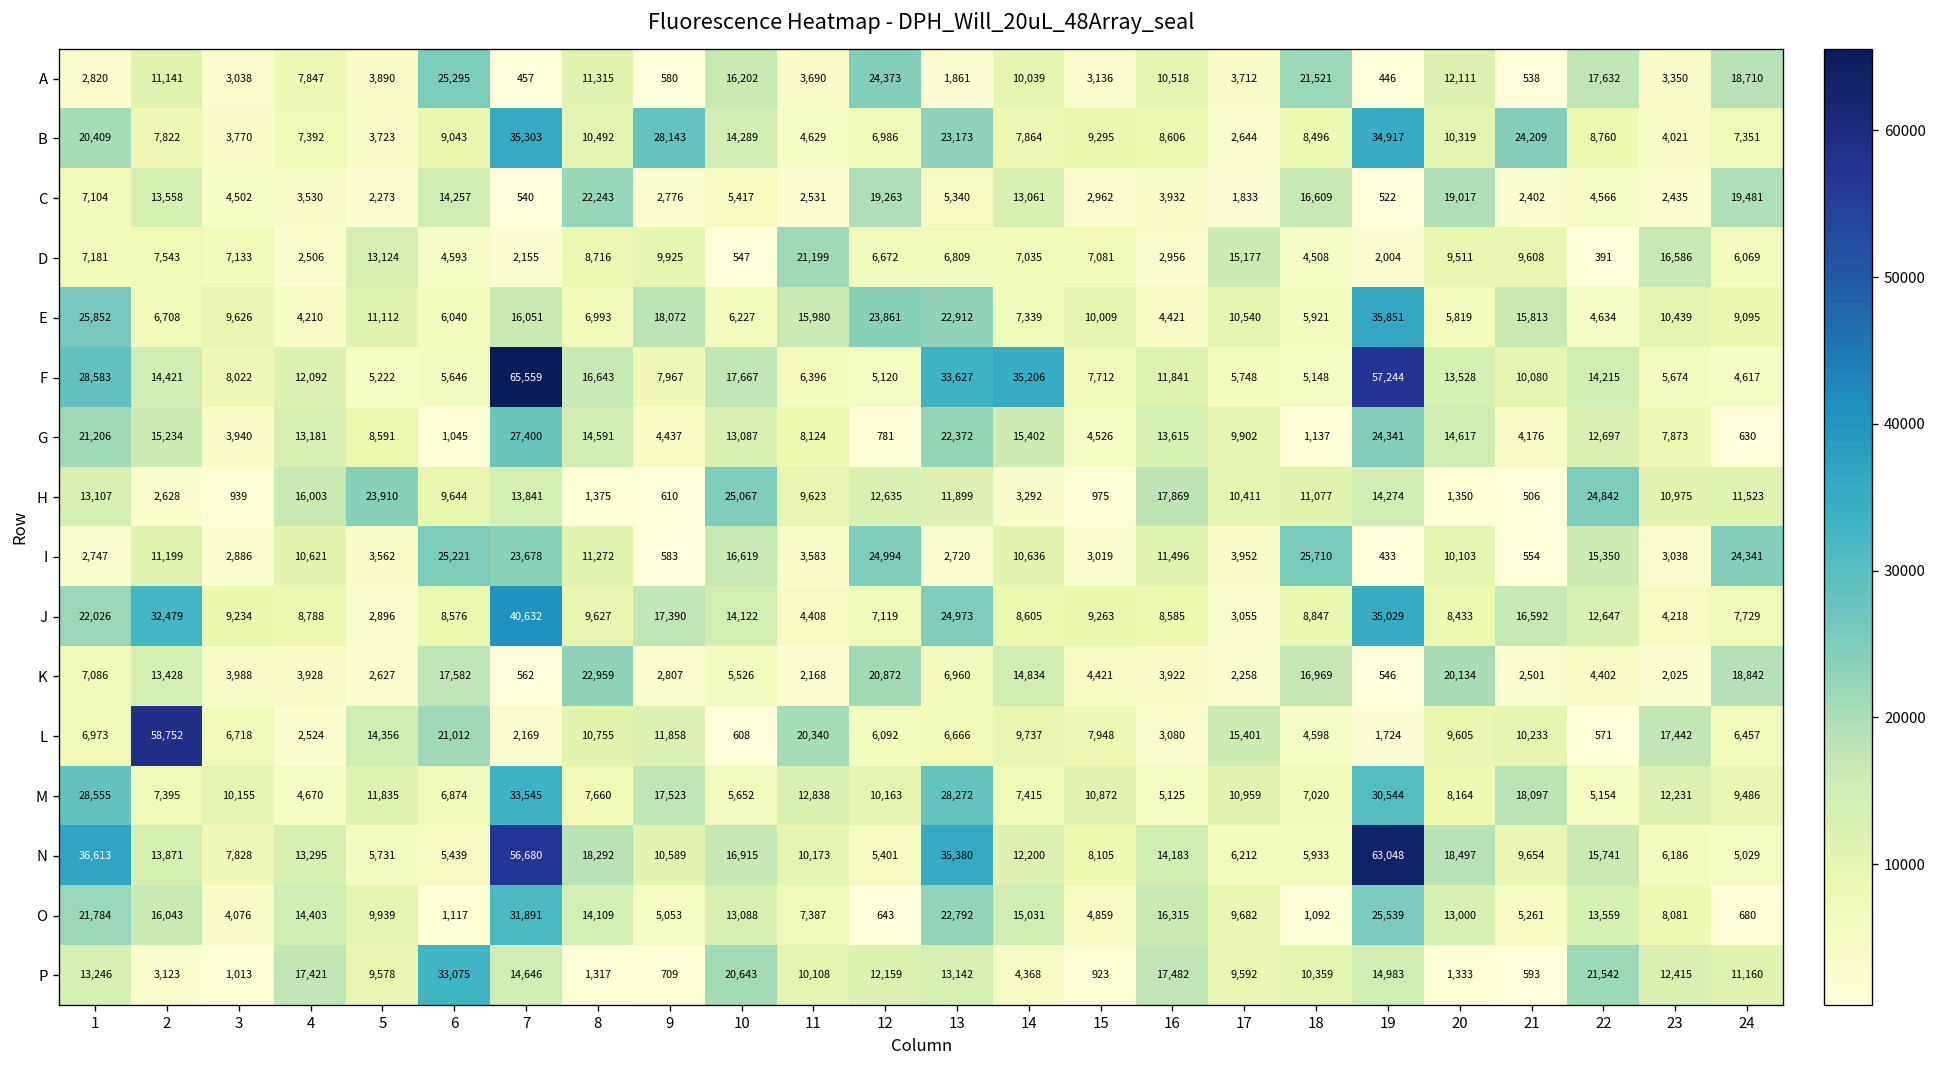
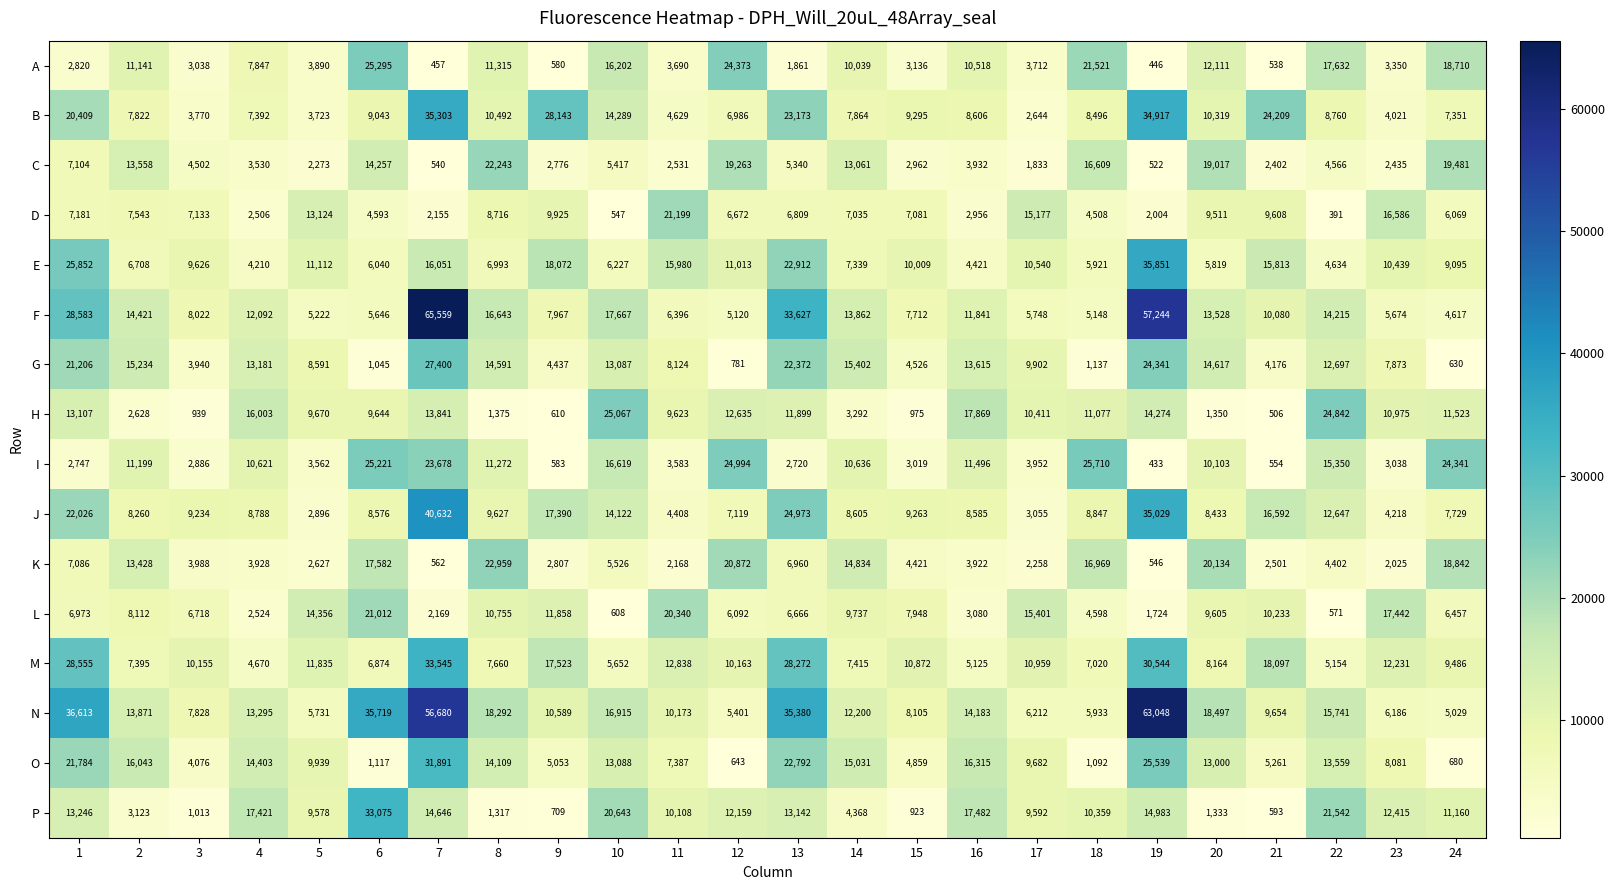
  {
    "E": {
      "1": "25,852",
      "2": "6,708",
      "3": "9,626",
      "4": "4,210",
      "5": "11,112",
      "6": "6,040",
      "7": "16,051",
      "8": "6,993",
      "9": "18,072",
      "10": "6,227",
      "11": "15,980",
-     "12": "23,861",
+     "12": "11,013",
      "13": "22,912",
      "14": "7,339",
      "15": "10,009",
      "16": "4,421",
      "17": "10,540",
      "18": "5,921",
      "19": "35,851",
      "20": "5,819",
      "21": "15,813",
      "22": "4,634",
      "23": "10,439",
      "24": "9,095"
    },
    "F": {
      "1": "28,583",
      "2": "14,421",
      "3": "8,022",
      "4": "12,092",
      "5": "5,222",
      "6": "5,646",
      "7": "65,559",
      "8": "16,643",
      "9": "7,967",
      "10": "17,667",
      "11": "6,396",
      "12": "5,120",
      "13": "33,627",
-     "14": "35,206",
+     "14": "13,862",
      "15": "7,712",
      "16": "11,841",
      "17": "5,748",
      "18": "5,148",
      "19": "57,244",
      "20": "13,528",
      "21": "10,080",
      "22": "14,215",
      "23": "5,674",
      "24": "4,617"
    },
    "H": {
      "1": "13,107",
      "2": "2,628",
      "3": "939",
      "4": "16,003",
-     "5": "23,910",
+     "5": "9,670",
      "6": "9,644",
      "7": "13,841",
      "8": "1,375",
      "9": "610",
      "10": "25,067",
      "11": "9,623",
      "12": "12,635",
      "13": "11,899",
      "14": "3,292",
      "15": "975",
      "16": "17,869",
      "17": "10,411",
      "18": "11,077",
      "19": "14,274",
      "20": "1,350",
      "21": "506",
      "22": "24,842",
      "23": "10,975",
      "24": "11,523"
    },
    "J": {
      "1": "22,026",
-     "2": "32,479",
+     "2": "8,260",
      "3": "9,234",
      "4": "8,788",
      "5": "2,896",
      "6": "8,576",
      "7": "40,632",
      "8": "9,627",
      "9": "17,390",
      "10": "14,122",
      "11": "4,408",
      "12": "7,119",
      "13": "24,973",
      "14": "8,605",
      "15": "9,263",
      "16": "8,585",
      "17": "3,055",
      "18": "8,847",
      "19": "35,029",
      "20": "8,433",
      "21": "16,592",
      "22": "12,647",
      "23": "4,218",
      "24": "7,729"
    },
    "L": {
      "1": "6,973",
-     "2": "58,752",
+     "2": "8,112",
      "3": "6,718",
      "4": "2,524",
      "5": "14,356",
      "6": "21,012",
      "7": "2,169",
      "8": "10,755",
      "9": "11,858",
      "10": "608",
      "11": "20,340",
      "12": "6,092",
      "13": "6,666",
      "14": "9,737",
      "15": "7,948",
      "16": "3,080",
      "17": "15,401",
      "18": "4,598",
      "19": "1,724",
      "20": "9,605",
      "21": "10,233",
      "22": "571",
      "23": "17,442",
      "24": "6,457"
    },
    "N": {
      "1": "36,613",
      "2": "13,871",
      "3": "7,828",
      "4": "13,295",
      "5": "5,731",
-     "6": "5,439",
+     "6": "35,719",
      "7": "56,680",
      "8": "18,292",
      "9": "10,589",
      "10": "16,915",
      "11": "10,173",
      "12": "5,401",
      "13": "35,380",
      "14": "12,200",
      "15": "8,105",
      "16": "14,183",
      "17": "6,212",
      "18": "5,933",
      "19": "63,048",
      "20": "18,497",
      "21": "9,654",
      "22": "15,741",
      "23": "6,186",
      "24": "5,029"
    }
  }
